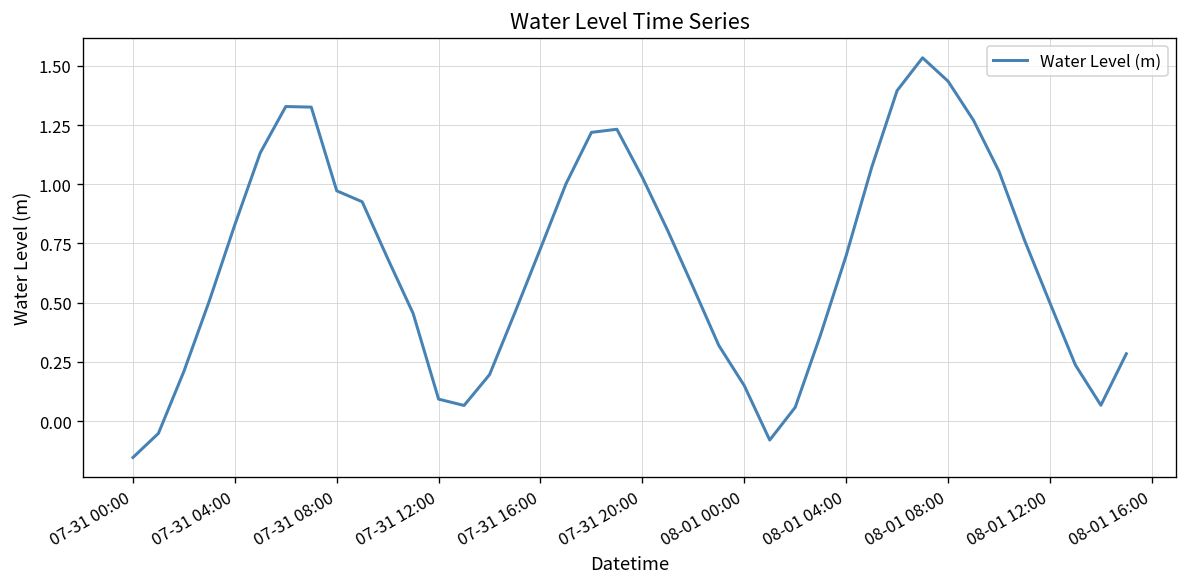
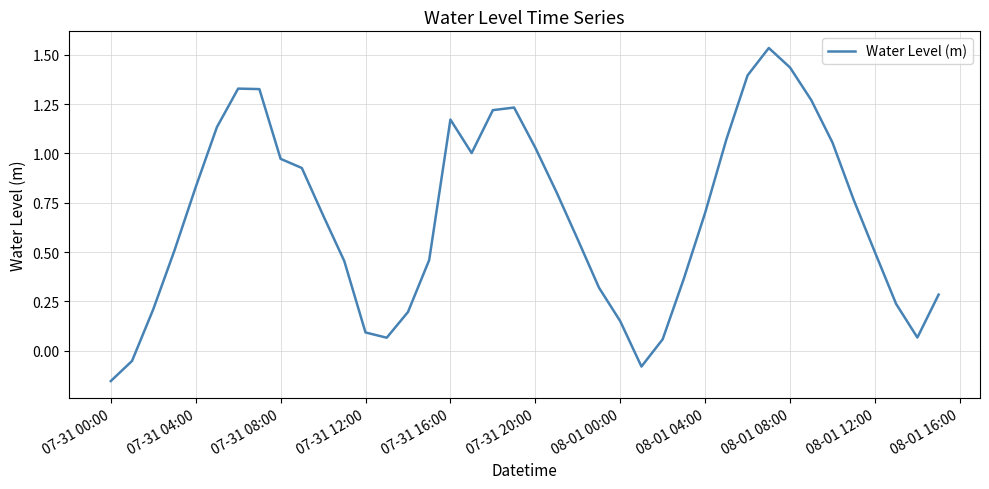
  {
    "07-31 00:00": -0.15,
    "07-31 04:00": 0.83,
    "07-31 08:00": 0.97,
    "07-31 12:00": 0.09,
-   "07-31 16:00": 0.73,
+   "07-31 16:00": 1.17,
    "07-31 20:00": 1.03,
    "08-01 00:00": 0.15,
    "08-01 04:00": 0.70,
    "08-01 08:00": 1.44,
    "08-01 12:00": 0.50
  }
